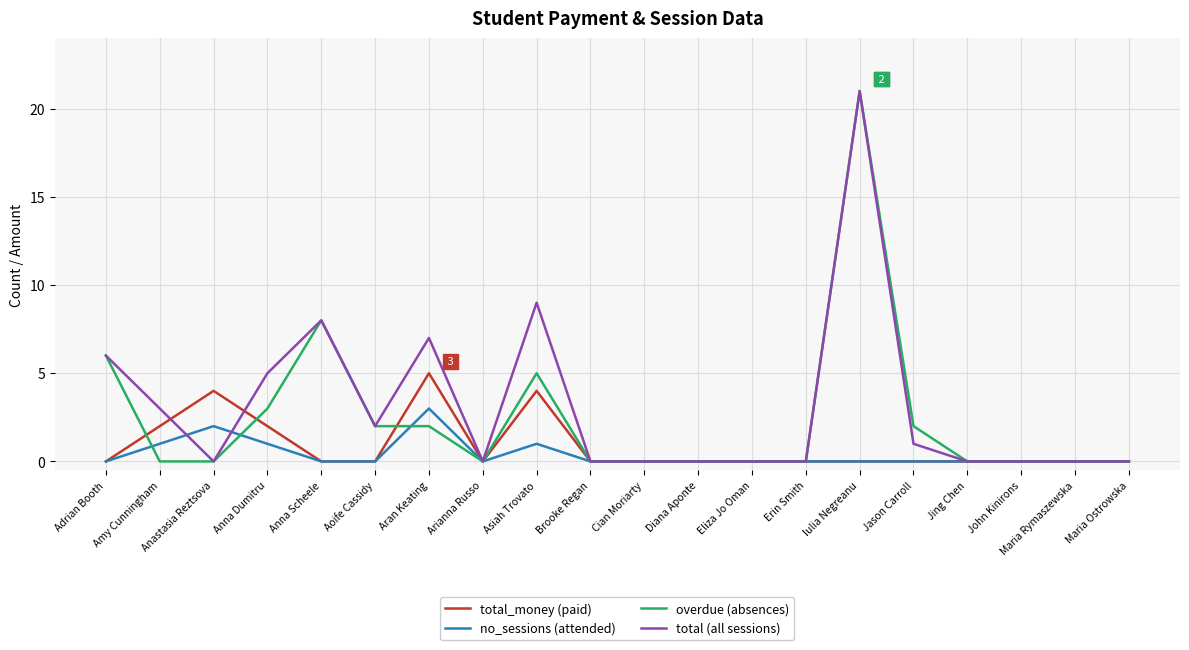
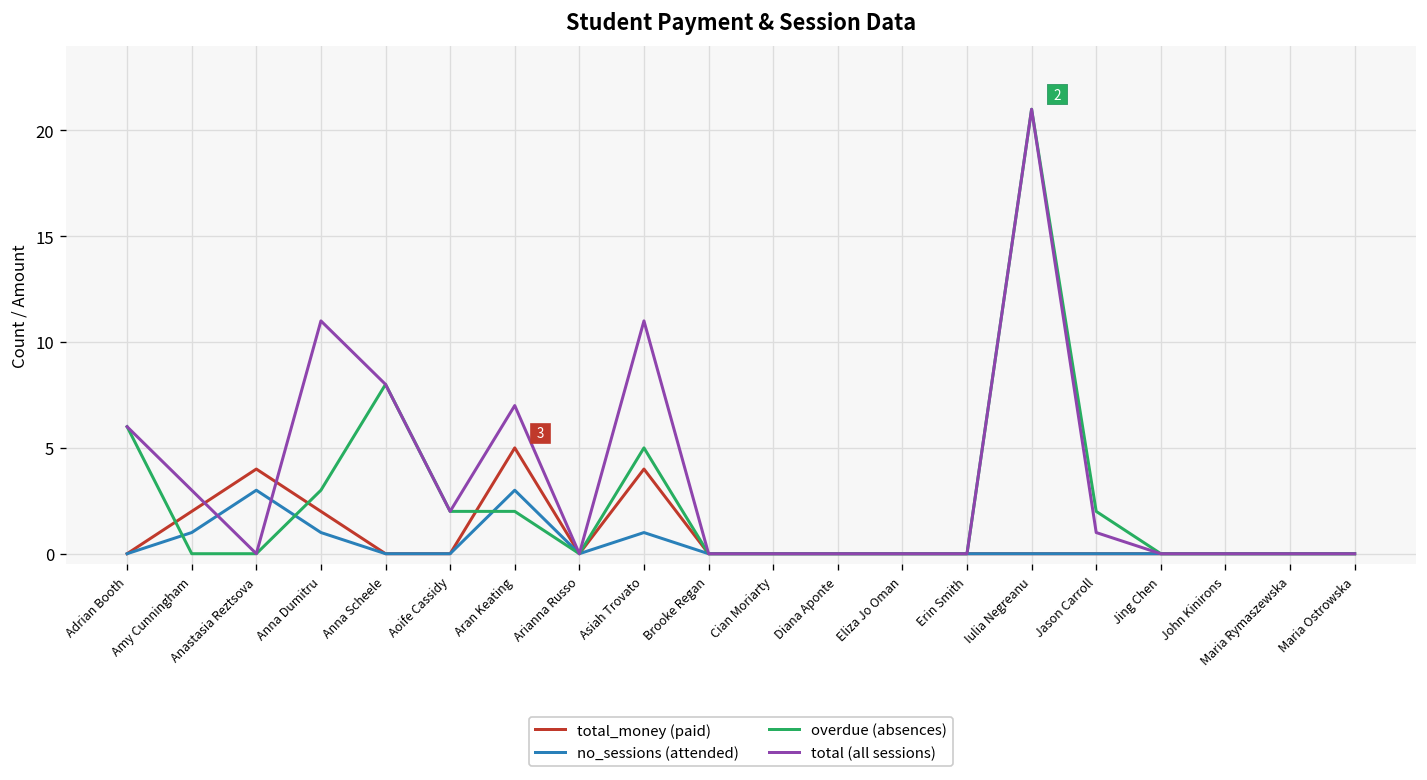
  {
    "total_money (paid)": {
      "Amy Cunningham": 2,
      "Anastasia Reztsova": 4,
      "Anna Dumitru": 2,
      "Asiah Trovato": 4
    },
    "no_sessions (attended)": {
      "Amy Cunningham": 1,
-     "Anastasia Reztsova": 2,
+     "Anastasia Reztsova": 3,
      "Anna Dumitru": 1,
      "Aran Keating": 3,
      "Asiah Trovato": 1
    },
    "overdue (absences)": {
      "Amy Cunningham": 0,
      "Anna Dumitru": 3,
      "Aran Keating": 2,
      "Asiah Trovato": 5,
      "Jason Carroll": 2
    },
    "total (all sessions)": {
      "Amy Cunningham": 3,
-     "Anna Dumitru": 5,
+     "Anna Dumitru": 11,
      "Aran Keating": 7,
-     "Asiah Trovato": 9,
+     "Asiah Trovato": 11,
      "Jason Carroll": 1
    }
  }
